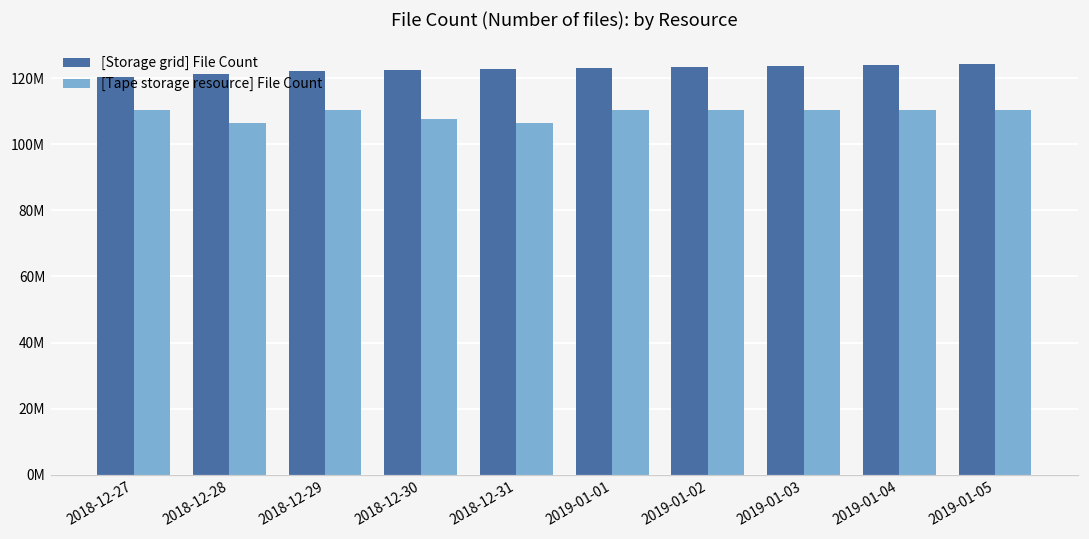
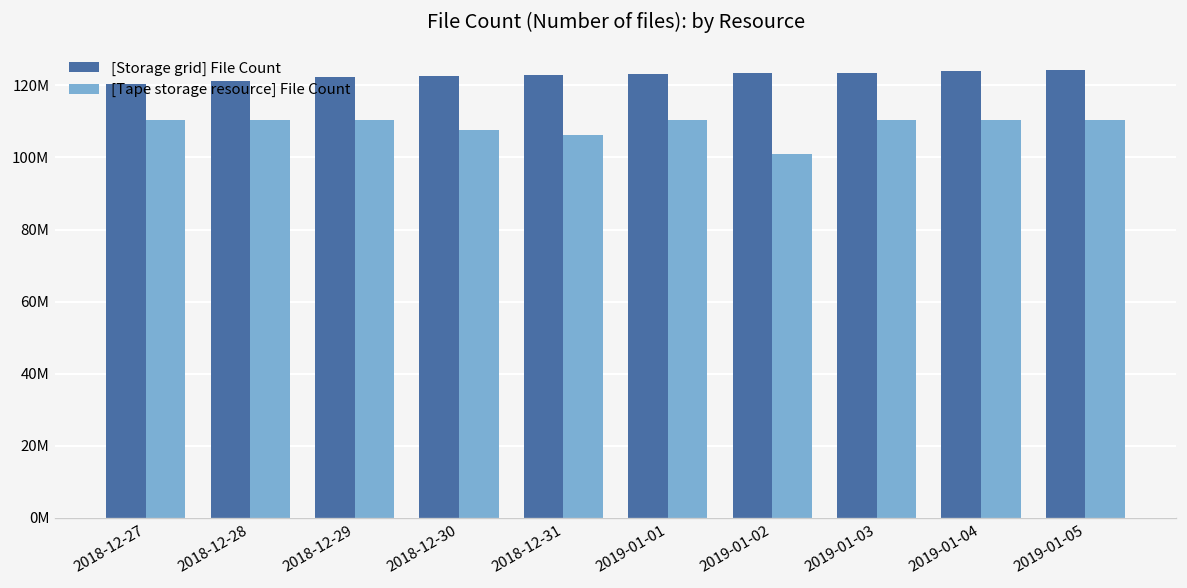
  {
    "[Storage grid] File Count": {
      "2018-12-27": 120000000,
      "2018-12-28": 121000000,
      "2018-12-29": 122000000,
      "2018-12-30": 122000000,
      "2018-12-31": 123000000,
      "2019-01-01": 123000000,
      "2019-01-02": 123000000,
      "2019-01-03": 124000000,
      "2019-01-04": 124000000,
      "2019-01-05": 124000000
    },
    "[Tape storage resource] File Count": {
      "2018-12-27": 110000000,
-     "2018-12-28": 107000000,
+     "2018-12-28": 110000000,
      "2018-12-29": 110000000,
      "2018-12-30": 108000000,
      "2018-12-31": 106000000,
      "2019-01-01": 110000000,
-     "2019-01-02": 110000000,
+     "2019-01-02": 101000000,
      "2019-01-03": 110000000,
      "2019-01-04": 110000000,
      "2019-01-05": 110000000
    }
  }
